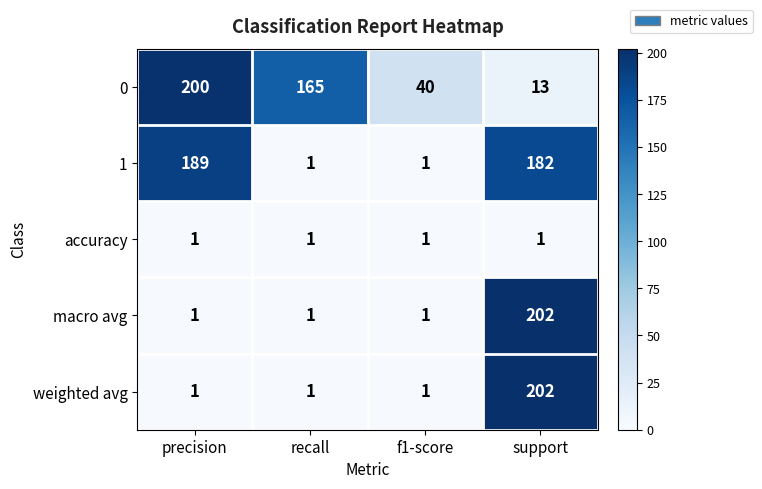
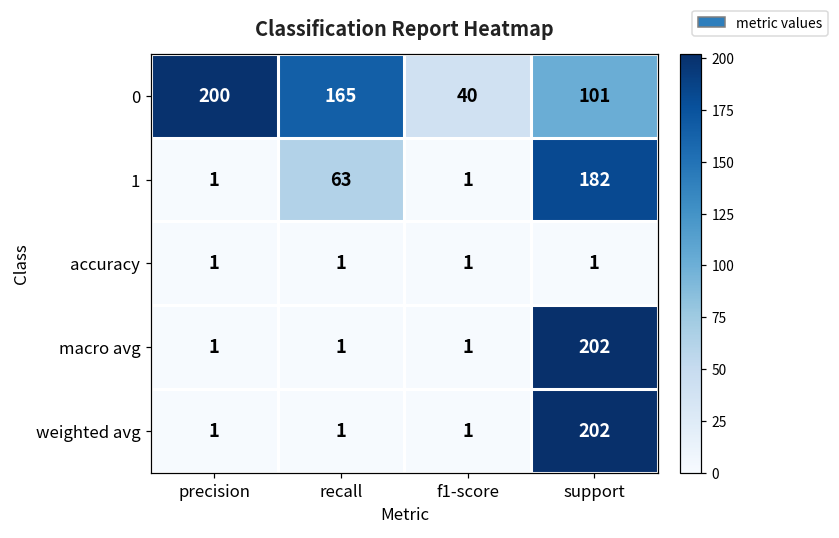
  {
    "0": {
      "precision": 200,
      "recall": 165,
      "f1-score": 40,
-     "support": 13
+     "support": 101
    },
    "1": {
-     "precision": 189,
-     "recall": 1,
+     "precision": 1,
+     "recall": 63,
      "f1-score": 1,
      "support": 182
    },
    "accuracy": {
      "precision": 1,
      "recall": 1,
      "f1-score": 1,
      "support": 1
    },
    "macro avg": {
      "precision": 1,
      "recall": 1,
      "f1-score": 1,
      "support": 202
    },
    "weighted avg": {
      "precision": 1,
      "recall": 1,
      "f1-score": 1,
      "support": 202
    }
  }
